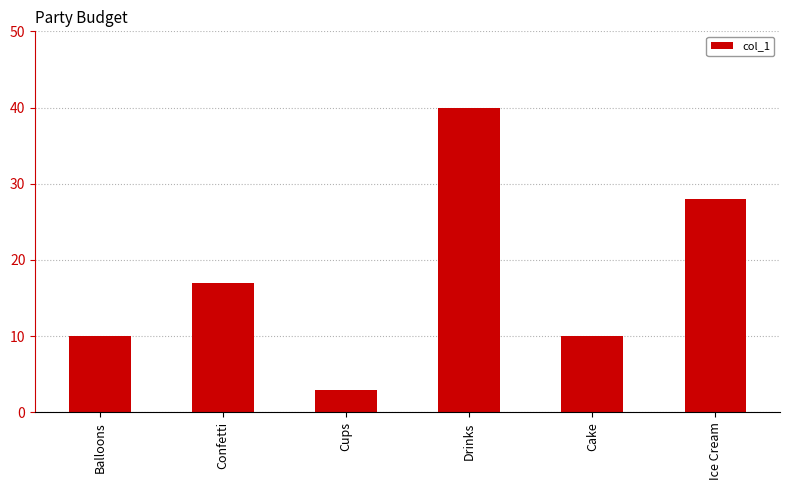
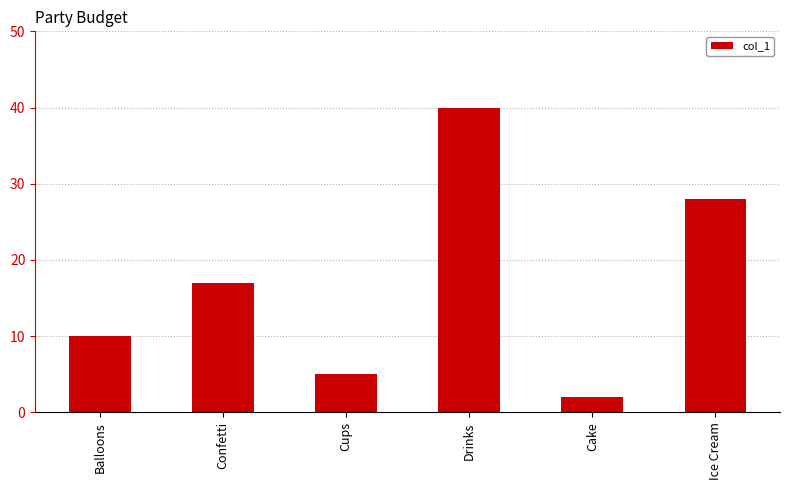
  {
    "Balloons": 10,
    "Confetti": 17,
-   "Cups": 3,
+   "Cups": 5,
    "Drinks": 40,
-   "Cake": 10,
+   "Cake": 2,
    "Ice Cream": 28
  }
